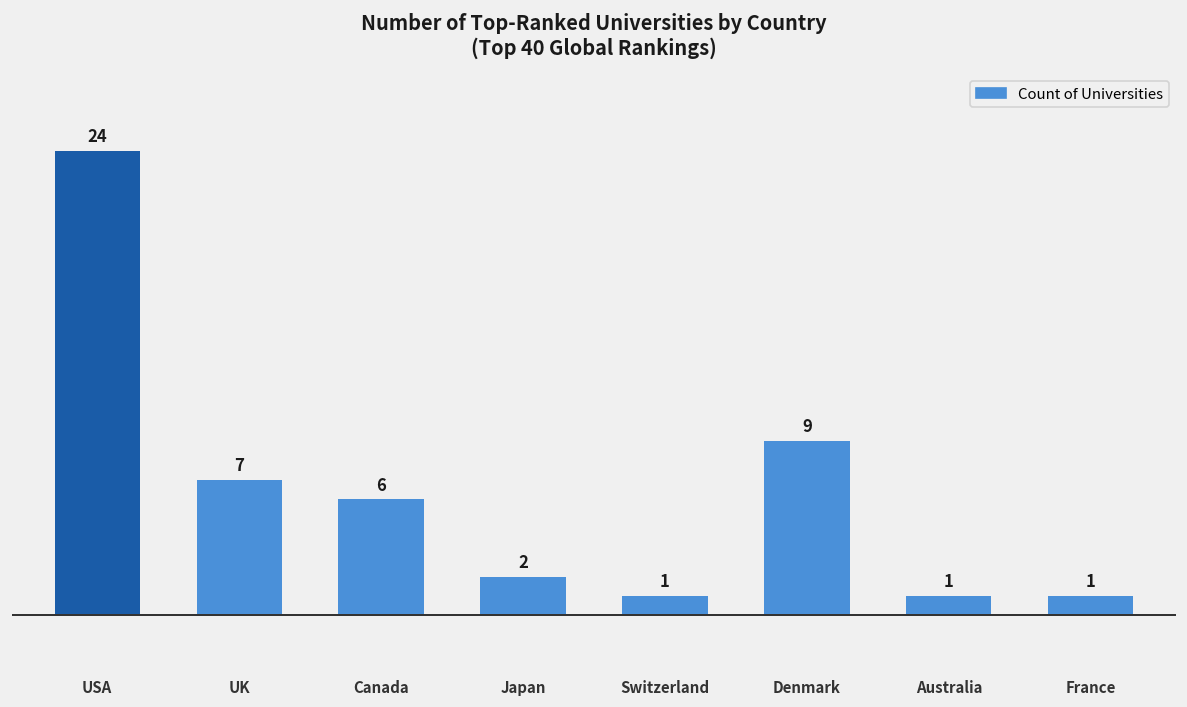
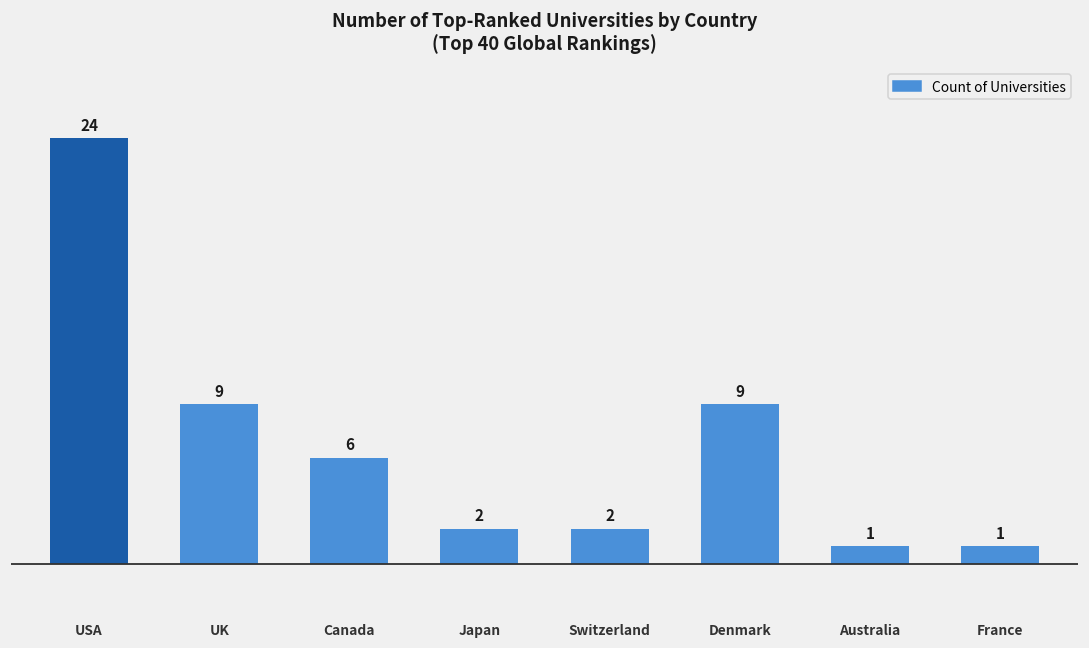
  {
    "USA": 24,
-   "UK": 7,
+   "UK": 9,
    "Canada": 6,
    "Japan": 2,
-   "Switzerland": 1,
+   "Switzerland": 2,
    "Denmark": 9,
    "Australia": 1,
    "France": 1
  }
